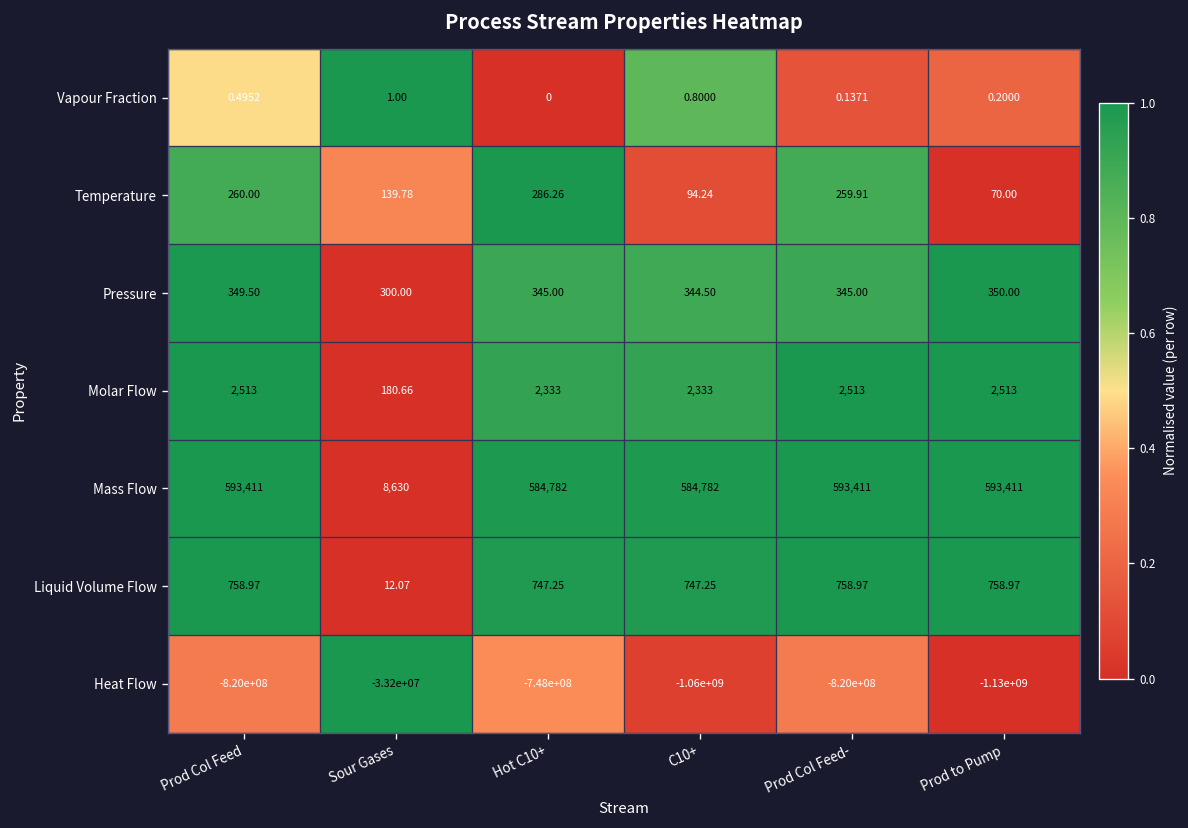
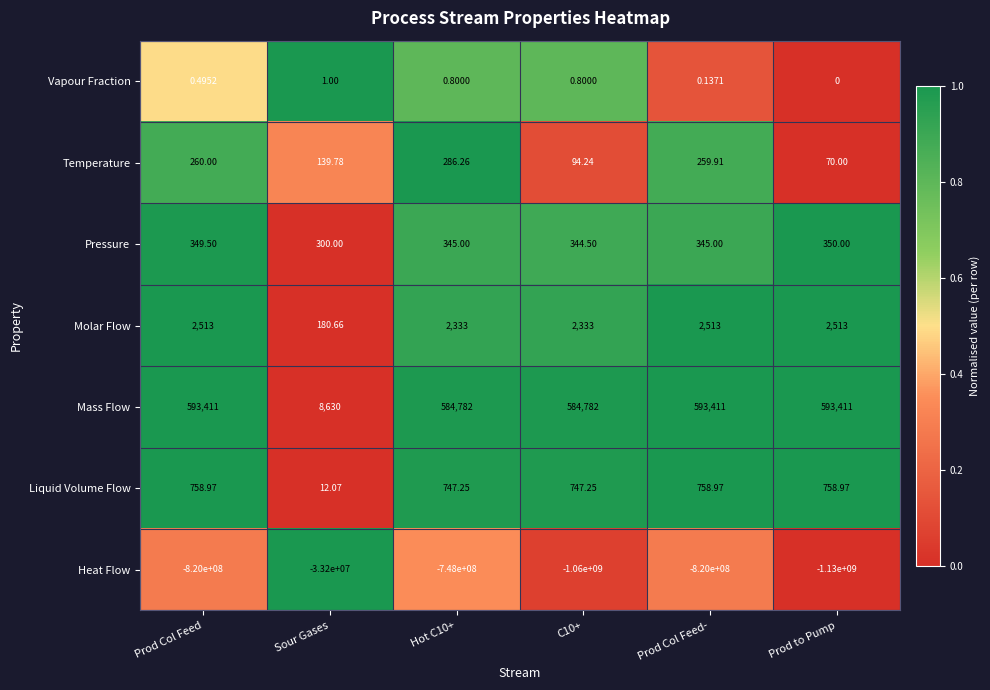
  {
    "Vapour Fraction": {
      "Prod Col Feed": "0.4952",
      "Sour Gases": "1.00",
-     "Hot C10+": "0",
+     "Hot C10+": "0.8000",
      "C10+": "0.8000",
      "Prod Col Feed-": "0.1371",
-     "Prod to Pump": "0.2000"
+     "Prod to Pump": "0"
    },
    "Temperature": {
      "Prod Col Feed": "260.00",
      "Sour Gases": "139.78",
      "Hot C10+": "286.26",
      "C10+": "94.24",
      "Prod Col Feed-": "259.91",
      "Prod to Pump": "70.00"
    },
    "Pressure": {
      "Prod Col Feed": "349.50",
      "Sour Gases": "300.00",
      "Hot C10+": "345.00",
      "C10+": "344.50",
      "Prod Col Feed-": "345.00",
      "Prod to Pump": "350.00"
    },
    "Molar Flow": {
      "Prod Col Feed": "2,513",
      "Sour Gases": "180.66",
      "Hot C10+": "2,333",
      "C10+": "2,333",
      "Prod Col Feed-": "2,513",
      "Prod to Pump": "2,513"
    },
    "Mass Flow": {
      "Prod Col Feed": "593,411",
      "Sour Gases": "8,630",
      "Hot C10+": "584,782",
      "C10+": "584,782",
      "Prod Col Feed-": "593,411",
      "Prod to Pump": "593,411"
    },
    "Liquid Volume Flow": {
      "Prod Col Feed": "758.97",
      "Sour Gases": "12.07",
      "Hot C10+": "747.25",
      "C10+": "747.25",
      "Prod Col Feed-": "758.97",
      "Prod to Pump": "758.97"
    },
    "Heat Flow": {
      "Prod Col Feed": "-8.20e+08",
      "Sour Gases": "-3.32e+07",
      "Hot C10+": "-7.48e+08",
      "C10+": "-1.06e+09",
      "Prod Col Feed-": "-8.20e+08",
      "Prod to Pump": "-1.13e+09"
    }
  }
